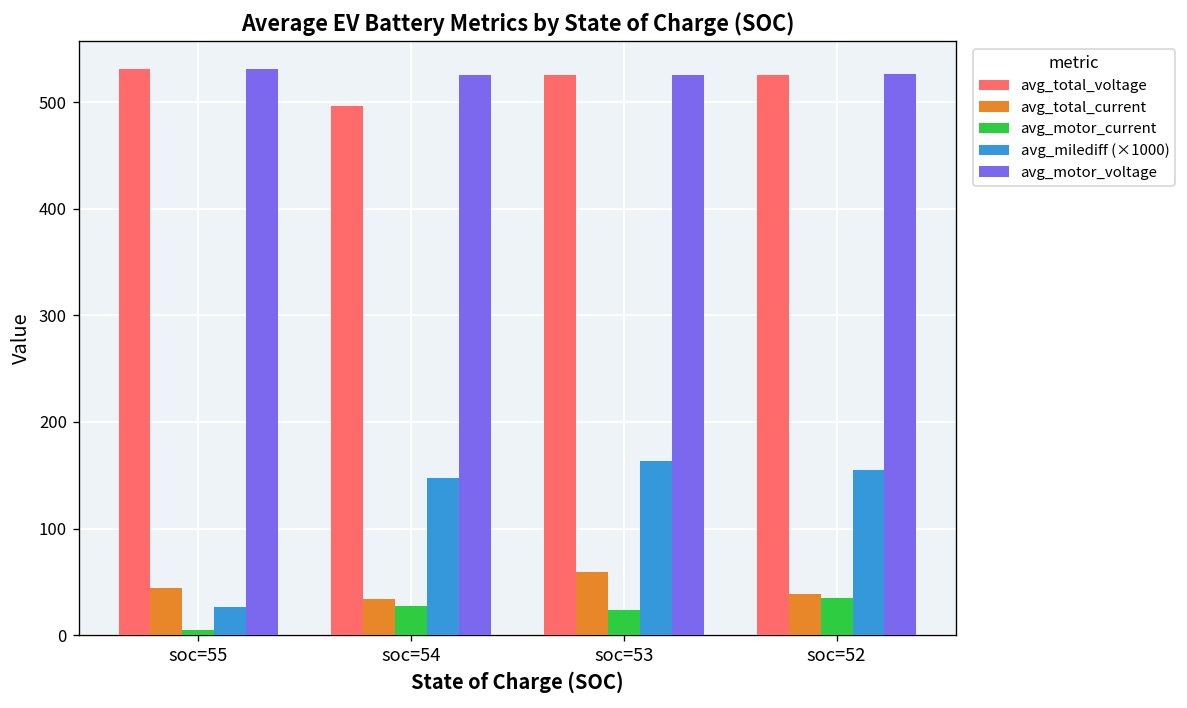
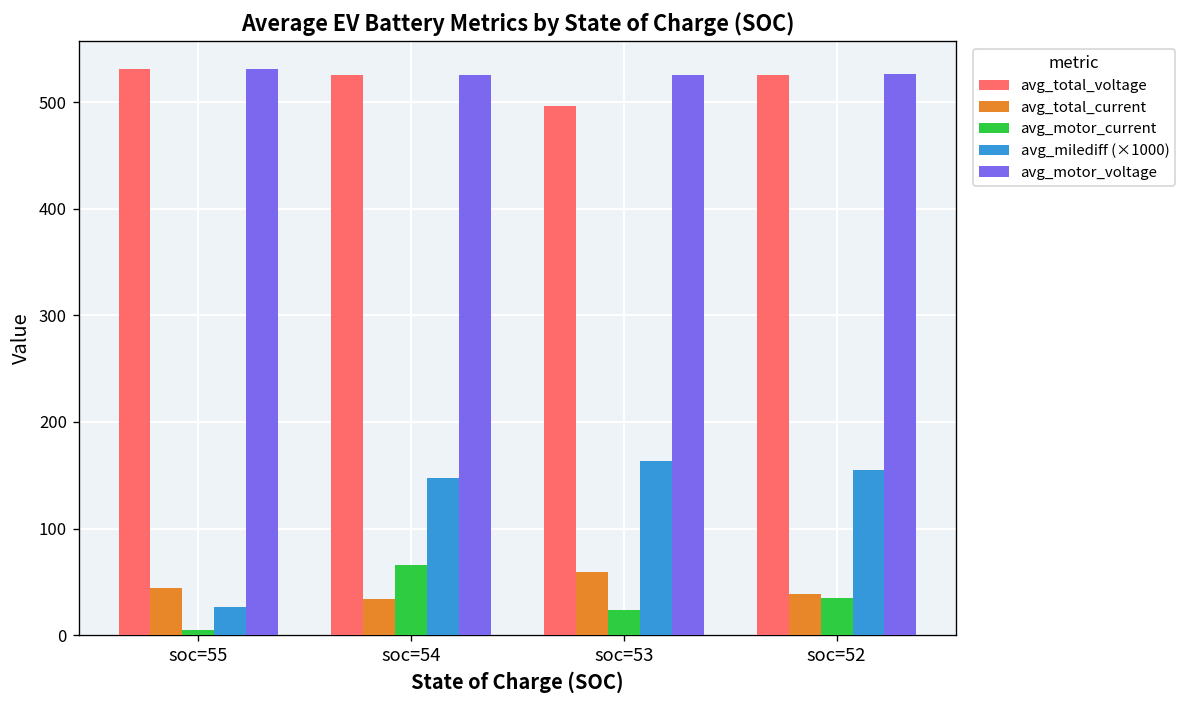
  {
    "avg_total_voltage": {
      "soc=55": 530,
-     "soc=54": 500,
-     "soc=53": 530,
+     "soc=54": 530,
+     "soc=53": 500,
      "soc=52": 530
    },
    "avg_total_current": {
      "soc=55": 40,
      "soc=54": 30,
      "soc=53": 60,
      "soc=52": 40
    },
    "avg_motor_current": {
      "soc=55": 0,
-     "soc=54": 30,
+     "soc=54": 70,
      "soc=53": 20,
      "soc=52": 40
    },
    "avg_milediff (×1000)": {
      "soc=55": 30,
      "soc=54": 150,
      "soc=53": 160,
      "soc=52": 160
    },
    "avg_motor_voltage": {
      "soc=55": 530,
      "soc=54": 530,
      "soc=53": 530,
      "soc=52": 530
    }
  }
